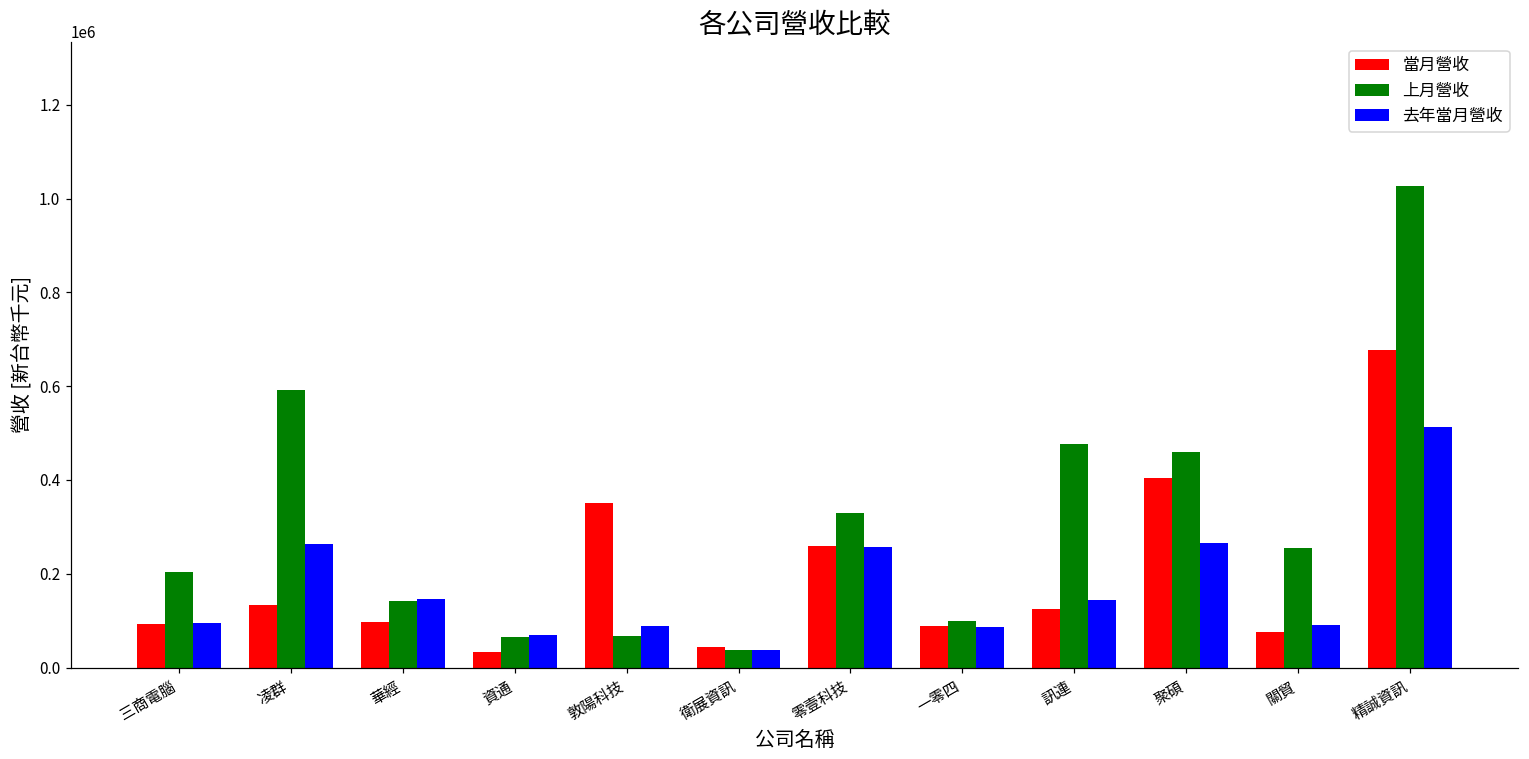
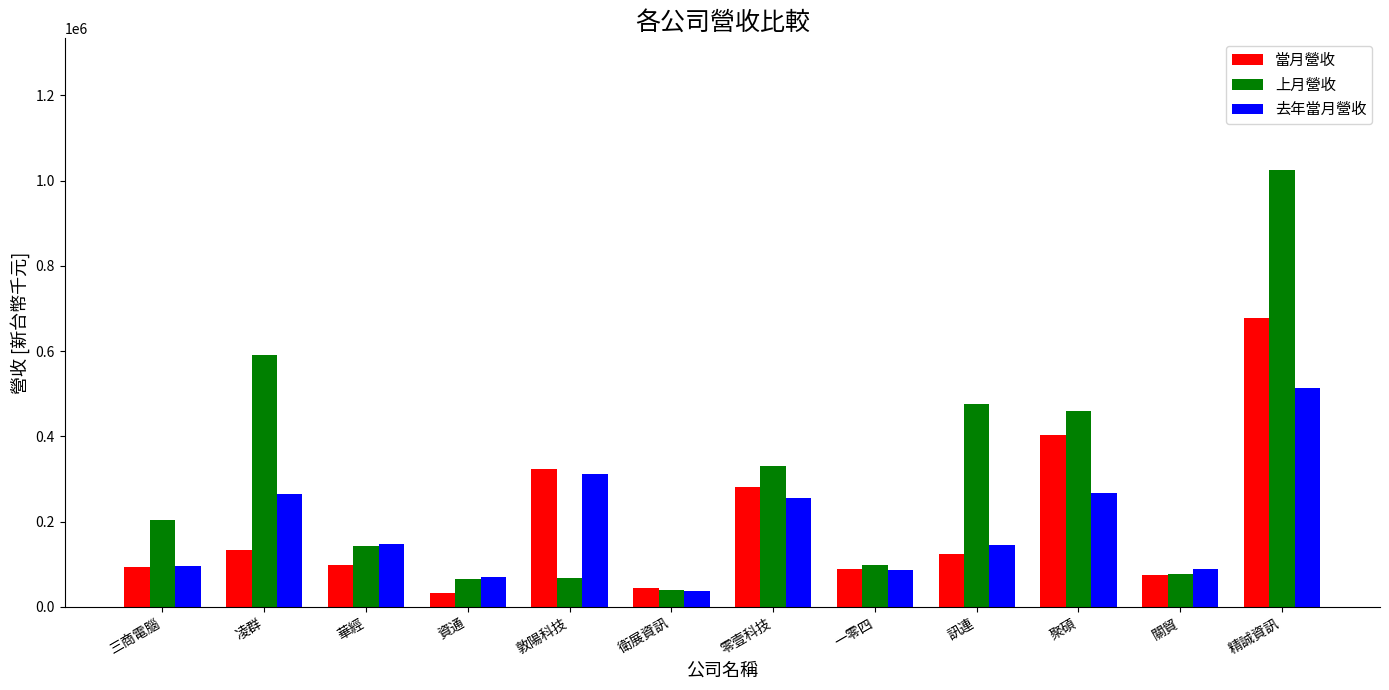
  {
    "當月營收": {
      "三商電腦": 90000,
      "凌群": 130000,
      "華經": 100000,
      "資通": 30000,
-     "敦陽科技": 350000,
+     "敦陽科技": 320000,
      "衛展資訊": 40000,
-     "零壹科技": 260000,
+     "零壹科技": 280000,
      "一零四": 90000,
      "訊連": 120000,
      "聚碩": 400000,
      "關貿": 80000,
      "精誠資訊": 680000
    },
    "上月營收": {
      "三商電腦": 200000,
      "凌群": 590000,
      "華經": 140000,
      "資通": 60000,
      "敦陽科技": 70000,
      "衛展資訊": 40000,
      "零壹科技": 330000,
      "一零四": 100000,
      "訊連": 480000,
      "聚碩": 460000,
-     "關貿": 260000,
+     "關貿": 80000,
      "精誠資訊": 1030000
    },
    "去年當月營收": {
      "三商電腦": 100000,
      "凌群": 260000,
      "華經": 150000,
      "資通": 70000,
-     "敦陽科技": 90000,
+     "敦陽科技": 310000,
      "衛展資訊": 40000,
      "零壹科技": 260000,
      "一零四": 90000,
      "訊連": 140000,
      "聚碩": 270000,
      "關貿": 90000,
      "精誠資訊": 510000
    }
  }
